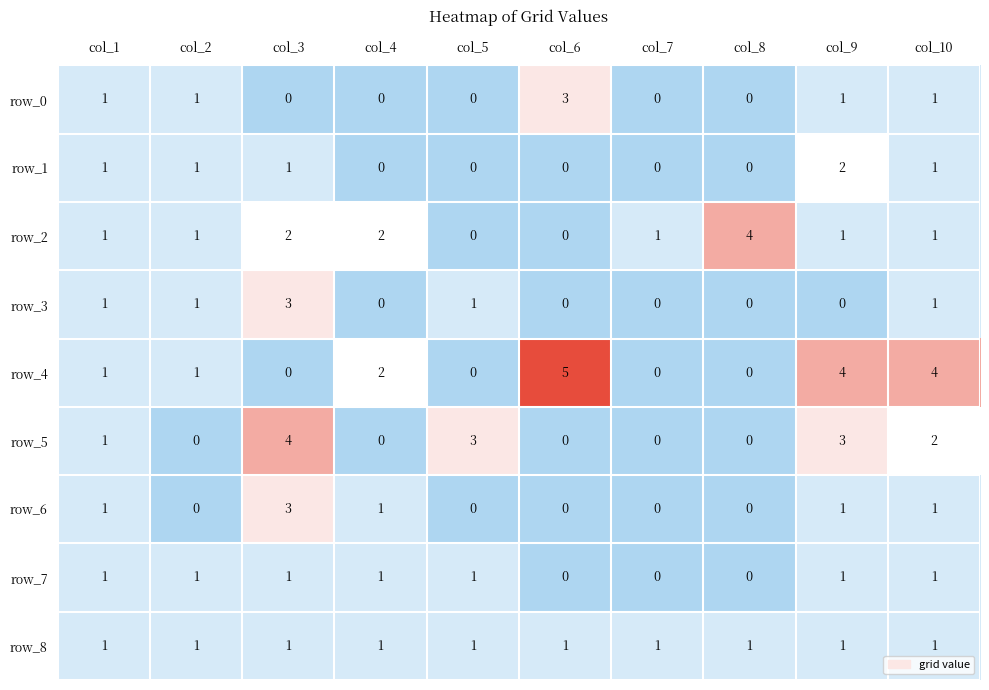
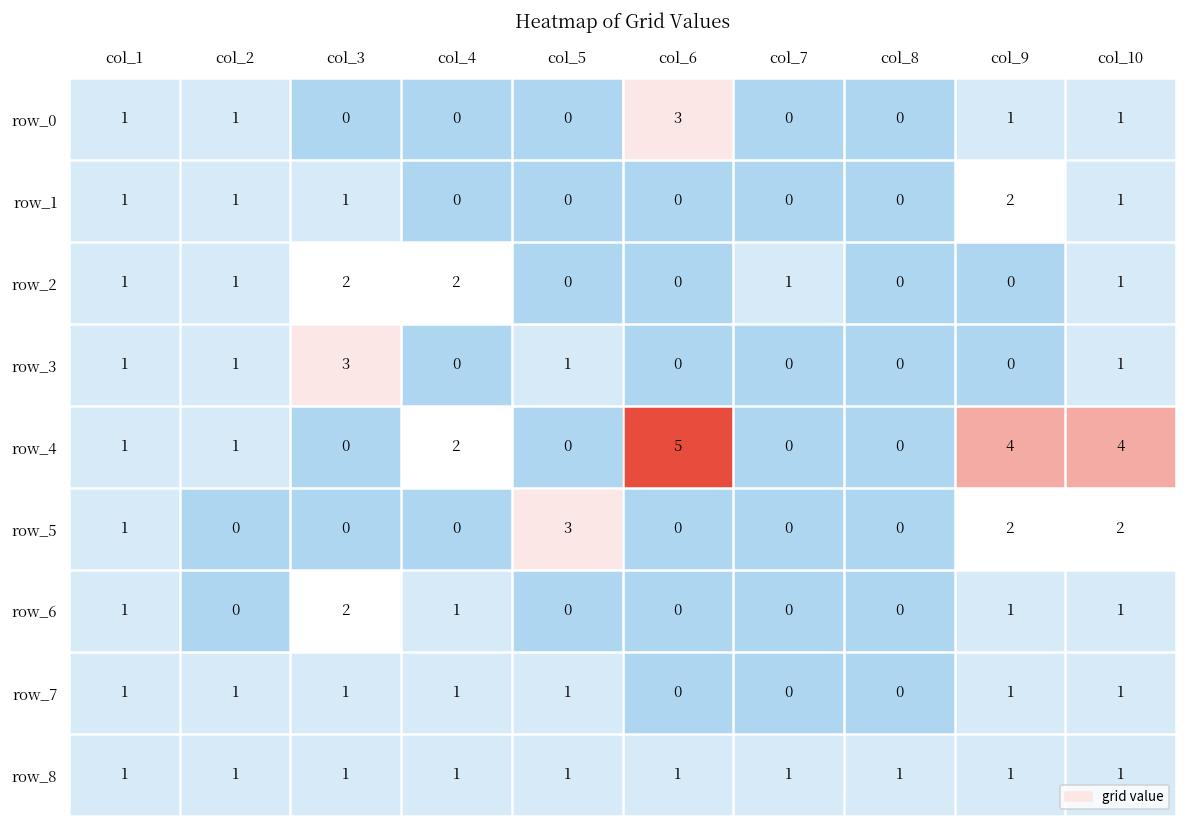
  {
    "row_0": {
      "col_1": 1,
      "col_2": 1,
      "col_3": 0,
      "col_4": 0,
      "col_5": 0,
      "col_6": 3,
      "col_7": 0,
      "col_8": 0,
      "col_9": 1,
      "col_10": 1
    },
    "row_1": {
      "col_1": 1,
      "col_2": 1,
      "col_3": 1,
      "col_4": 0,
      "col_5": 0,
      "col_6": 0,
      "col_7": 0,
      "col_8": 0,
      "col_9": 2,
      "col_10": 1
    },
    "row_2": {
      "col_1": 1,
      "col_2": 1,
      "col_3": 2,
      "col_4": 2,
      "col_5": 0,
      "col_6": 0,
      "col_7": 1,
-     "col_8": 4,
-     "col_9": 1,
+     "col_8": 0,
+     "col_9": 0,
      "col_10": 1
    },
    "row_3": {
      "col_1": 1,
      "col_2": 1,
      "col_3": 3,
      "col_4": 0,
      "col_5": 1,
      "col_6": 0,
      "col_7": 0,
      "col_8": 0,
      "col_9": 0,
      "col_10": 1
    },
    "row_4": {
      "col_1": 1,
      "col_2": 1,
      "col_3": 0,
      "col_4": 2,
      "col_5": 0,
      "col_6": 5,
      "col_7": 0,
      "col_8": 0,
      "col_9": 4,
      "col_10": 4
    },
    "row_5": {
      "col_1": 1,
      "col_2": 0,
-     "col_3": 4,
+     "col_3": 0,
      "col_4": 0,
      "col_5": 3,
      "col_6": 0,
      "col_7": 0,
      "col_8": 0,
-     "col_9": 3,
+     "col_9": 2,
      "col_10": 2
    },
    "row_6": {
      "col_1": 1,
      "col_2": 0,
-     "col_3": 3,
+     "col_3": 2,
      "col_4": 1,
      "col_5": 0,
      "col_6": 0,
      "col_7": 0,
      "col_8": 0,
      "col_9": 1,
      "col_10": 1
    },
    "row_7": {
      "col_1": 1,
      "col_2": 1,
      "col_3": 1,
      "col_4": 1,
      "col_5": 1,
      "col_6": 0,
      "col_7": 0,
      "col_8": 0,
      "col_9": 1,
      "col_10": 1
    },
    "row_8": {
      "col_1": 1,
      "col_2": 1,
      "col_3": 1,
      "col_4": 1,
      "col_5": 1,
      "col_6": 1,
      "col_7": 1,
      "col_8": 1,
      "col_9": 1,
      "col_10": 1
    }
  }
